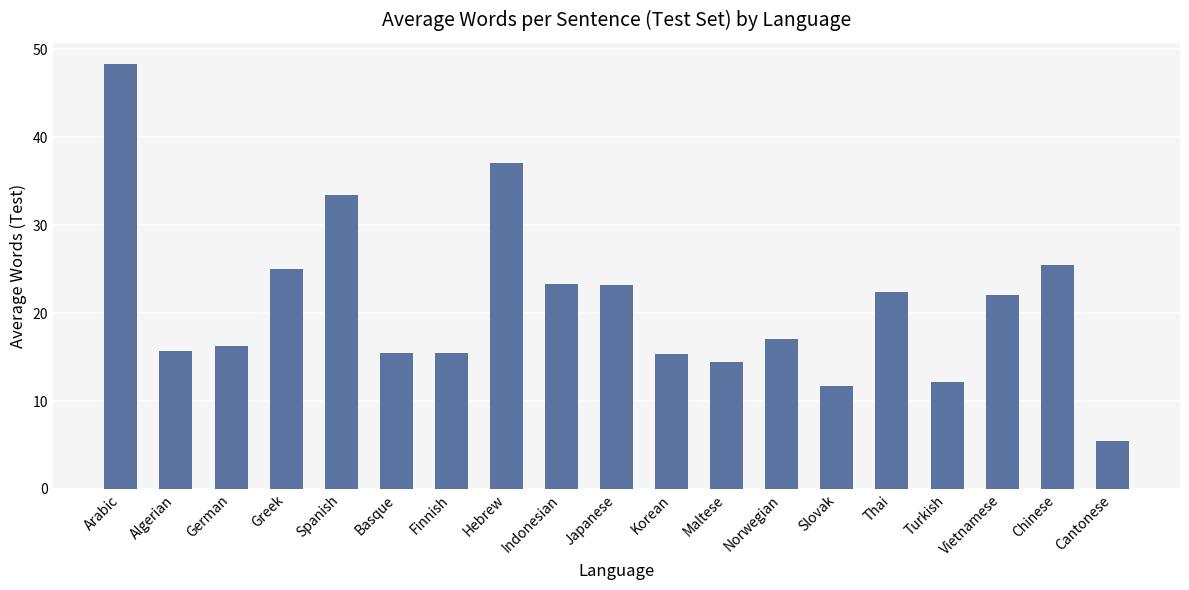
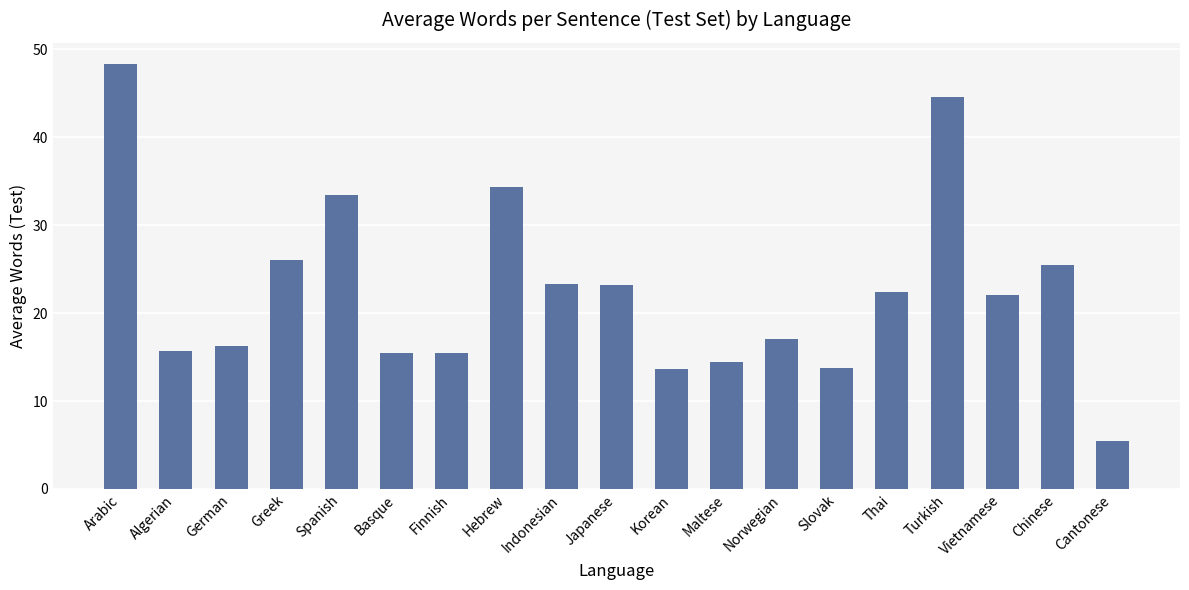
  {
    "Arabic": 48,
    "Algerian": 16,
    "German": 16,
-   "Greek": 25,
+   "Greek": 26,
    "Spanish": 33,
    "Basque": 15,
    "Finnish": 15,
-   "Hebrew": 37,
+   "Hebrew": 34,
    "Indonesian": 23,
    "Japanese": 23,
-   "Korean": 15,
+   "Korean": 14,
    "Maltese": 14,
    "Norwegian": 17,
-   "Slovak": 12,
+   "Slovak": 14,
    "Thai": 22,
-   "Turkish": 12,
+   "Turkish": 45,
    "Vietnamese": 22,
    "Chinese": 26,
    "Cantonese": 5
  }
